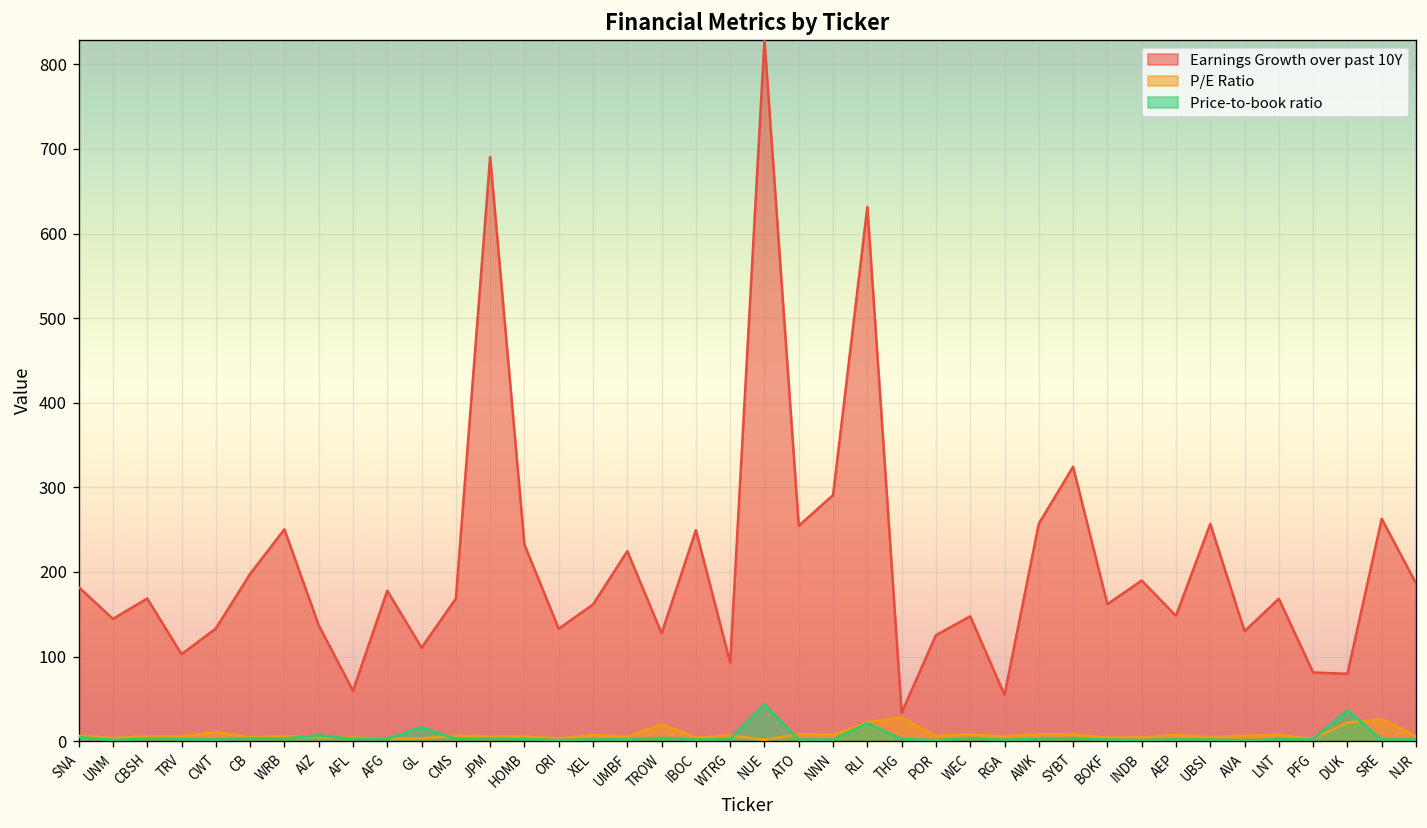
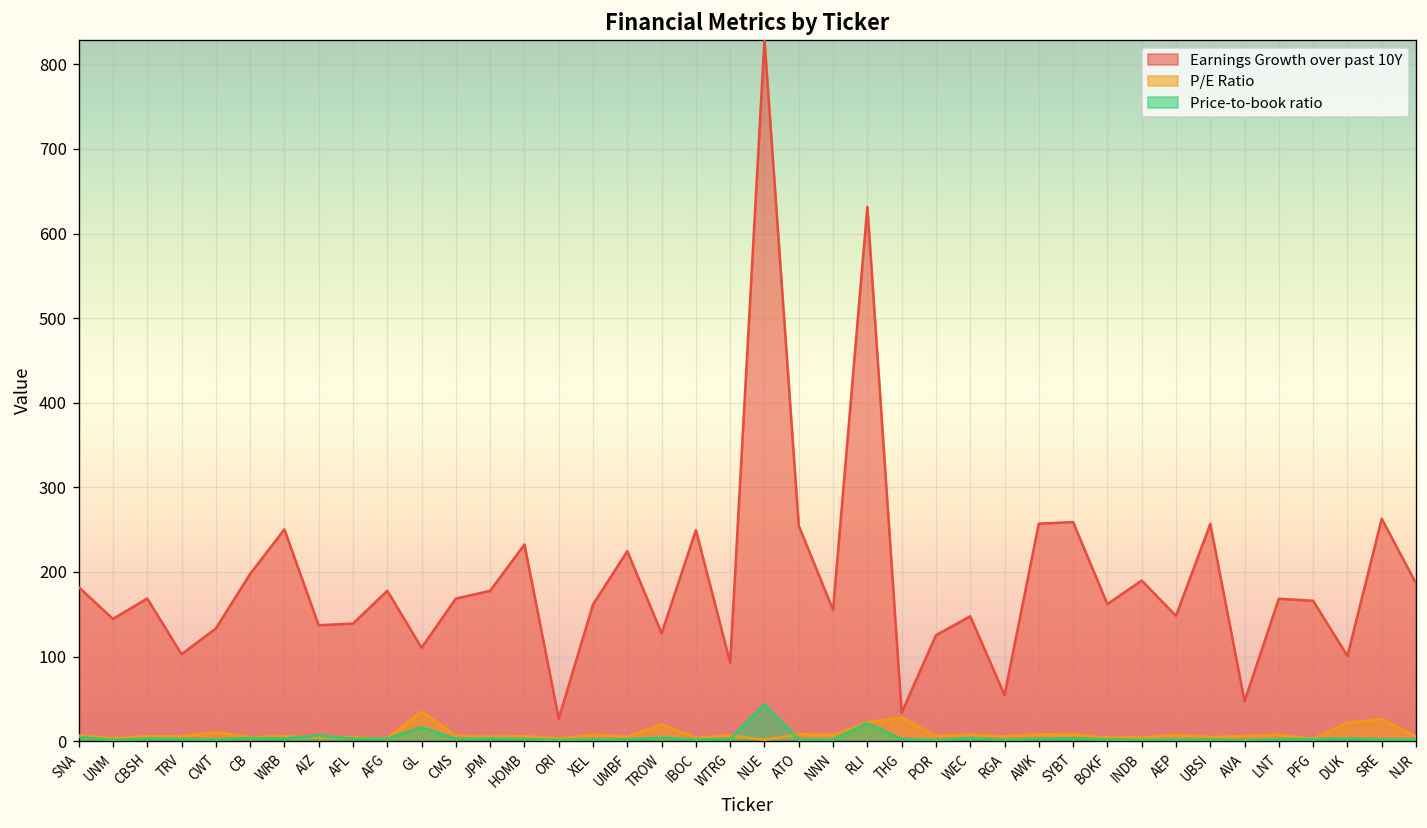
  {
    "Earnings Growth over past 10Y": {
      "SNA": 180,
      "UNM": 140,
      "CBSH": 170,
      "TRV": 100,
      "CWT": 130,
      "CB": 200,
      "WRB": 250,
      "AIZ": 140,
-     "AFL": 60,
+     "AFL": 140,
      "AFG": 180,
      "GL": 110,
      "CMS": 170,
-     "JPM": 690,
+     "JPM": 180,
      "HOMB": 230,
-     "ORI": 130,
+     "ORI": 30,
      "XEL": 160,
      "UMBF": 220,
      "TROW": 130,
      "IBOC": 250,
      "WTRG": 90,
      "NUE": 830,
      "ATO": 250,
-     "NNN": 290,
+     "NNN": 160,
      "RLI": 630,
      "THG": 30,
      "POR": 130,
      "WEC": 150,
      "RGA": 50,
      "AWK": 260,
-     "SYBT": 320,
+     "SYBT": 260,
      "BOKF": 160,
      "INDB": 190,
      "AEP": 150,
      "UBSI": 260,
-     "AVA": 130,
+     "AVA": 50,
      "LNT": 170,
-     "PFG": 80,
-     "DUK": 80,
+     "PFG": 170,
+     "DUK": 100,
      "SRE": 260,
      "NJR": 190
    },
    "P/E Ratio": {
      "CWT": 10,
-     "GL": 0,
+     "GL": 30,
      "CMS": 10,
      "XEL": 10,
      "TROW": 20,
      "WTRG": 10,
      "NUE": 0,
      "ATO": 10,
      "NNN": 10,
      "THG": 30,
      "POR": 10,
      "WEC": 10,
      "RGA": 10,
      "AWK": 10,
      "SYBT": 10,
      "AEP": 10,
      "AVA": 10,
      "LNT": 10,
      "DUK": 20,
      "SRE": 30
    },
    "Price-to-book ratio": {
      "CWT": 0,
      "GL": 20,
      "CMS": 0,
      "XEL": 0,
      "TROW": 0,
      "WTRG": 0,
      "NUE": 40,
      "ATO": 0,
      "NNN": 0,
      "THG": 0,
      "POR": 0,
      "WEC": 0,
      "RGA": 0,
      "AWK": 0,
      "SYBT": 0,
      "AEP": 0,
      "AVA": 0,
      "LNT": 0,
-     "DUK": 40,
+     "DUK": 0,
      "SRE": 0
    }
  }
